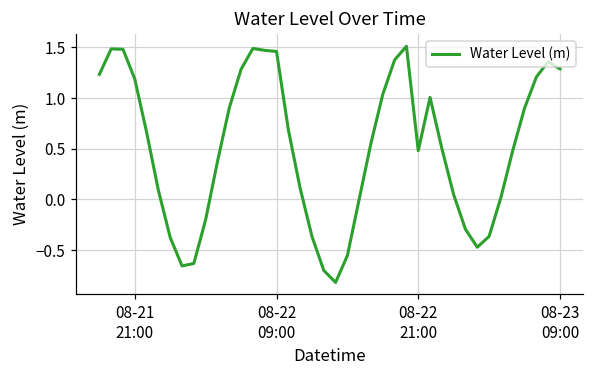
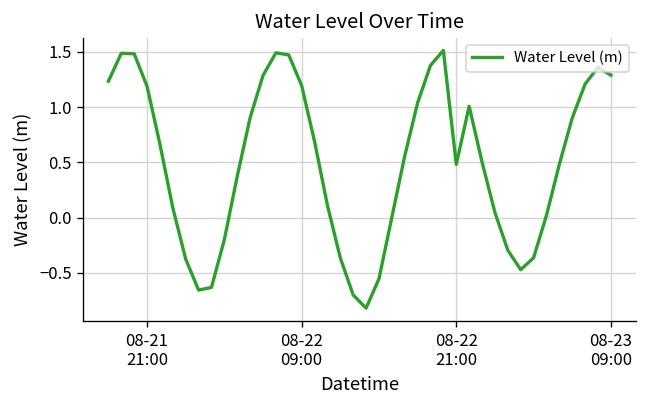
  {
    "08-21 21:00": 1.2,
-   "08-22 09:00": 1.5,
+   "08-22 09:00": 1.2,
    "08-22 21:00": 0.5,
    "08-23 09:00": 1.3
  }
